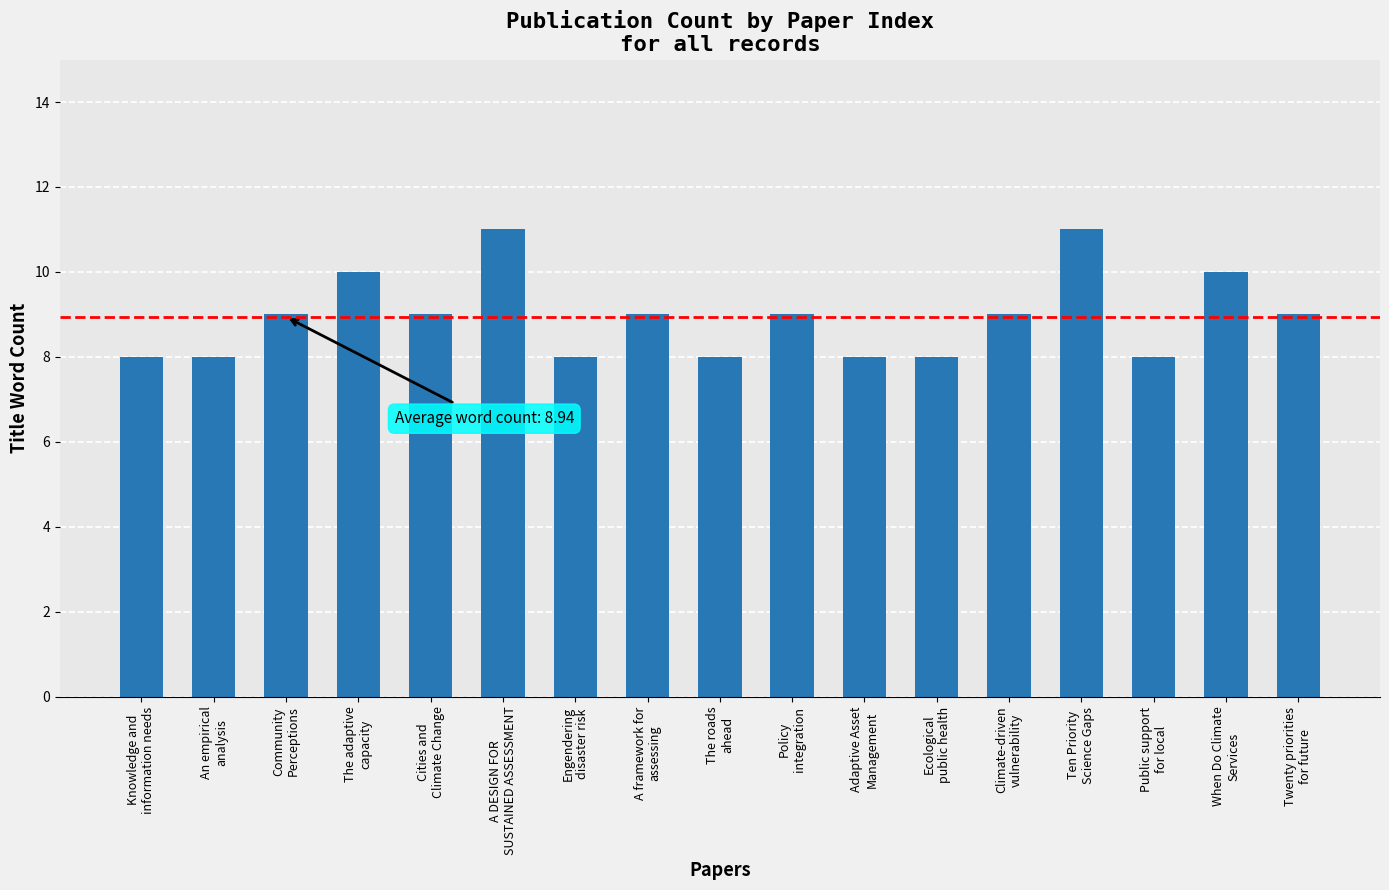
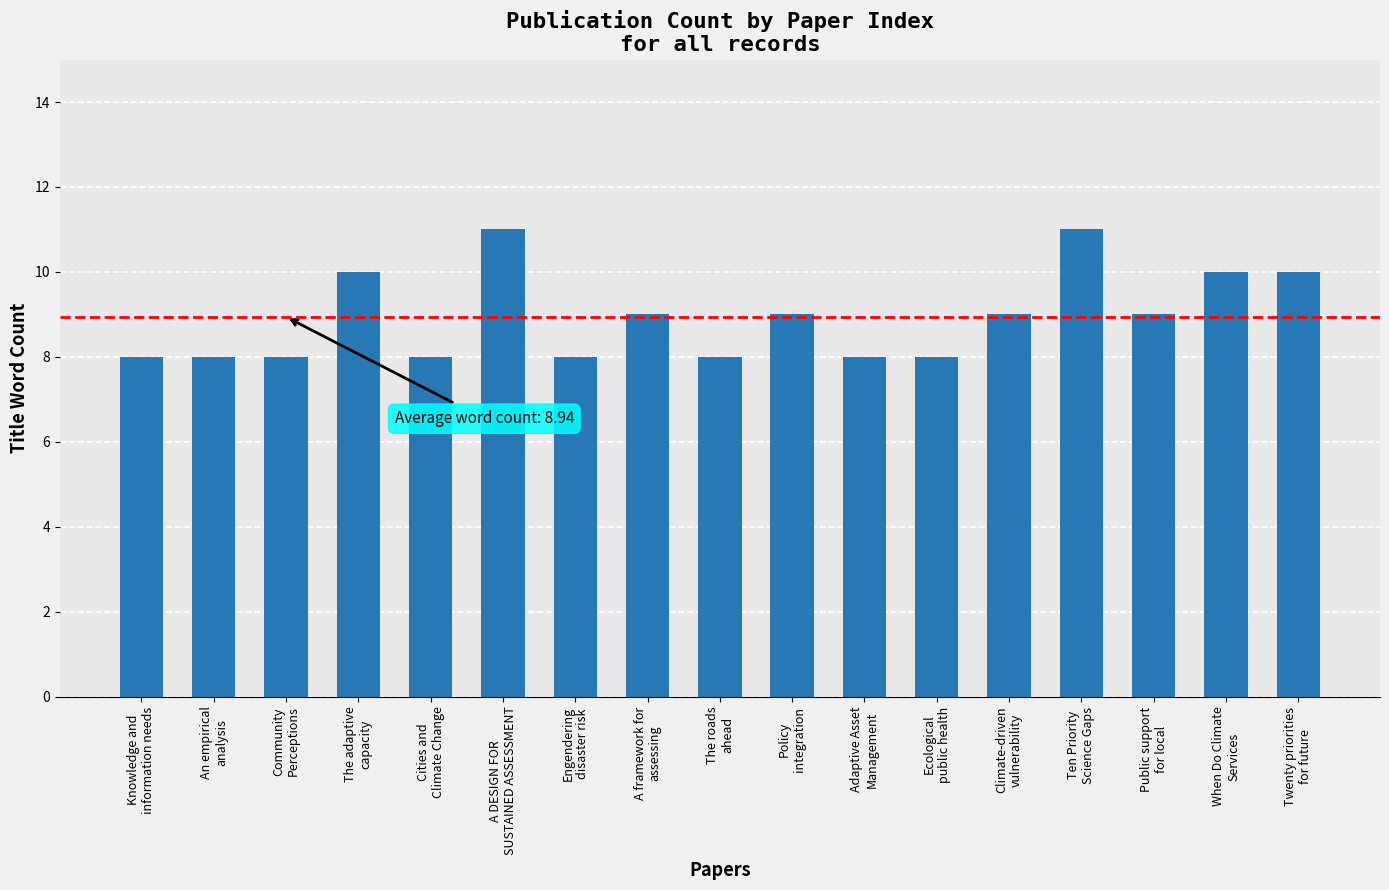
  {
    "Knowledge and information needs": 8,
    "An empirical analysis": 8,
-   "Community Perceptions": 9,
+   "Community Perceptions": 8,
    "The adaptive capacity": 10,
-   "Cities and Climate Change": 9,
+   "Cities and Climate Change": 8,
    "A DESIGN FOR SUSTAINED ASSESSMENT": 11,
    "Engendering disaster risk": 8,
    "A framework for assessing": 9,
    "The roads ahead": 8,
    "Policy integration": 9,
    "Adaptive Asset Management": 8,
    "Ecological public health": 8,
    "Climate-driven vulnerability": 9,
    "Ten Priority Science Gaps": 11,
-   "Public support for local": 8,
+   "Public support for local": 9,
    "When Do Climate Services": 10,
-   "Twenty priorities for future": 9
+   "Twenty priorities for future": 10
  }
